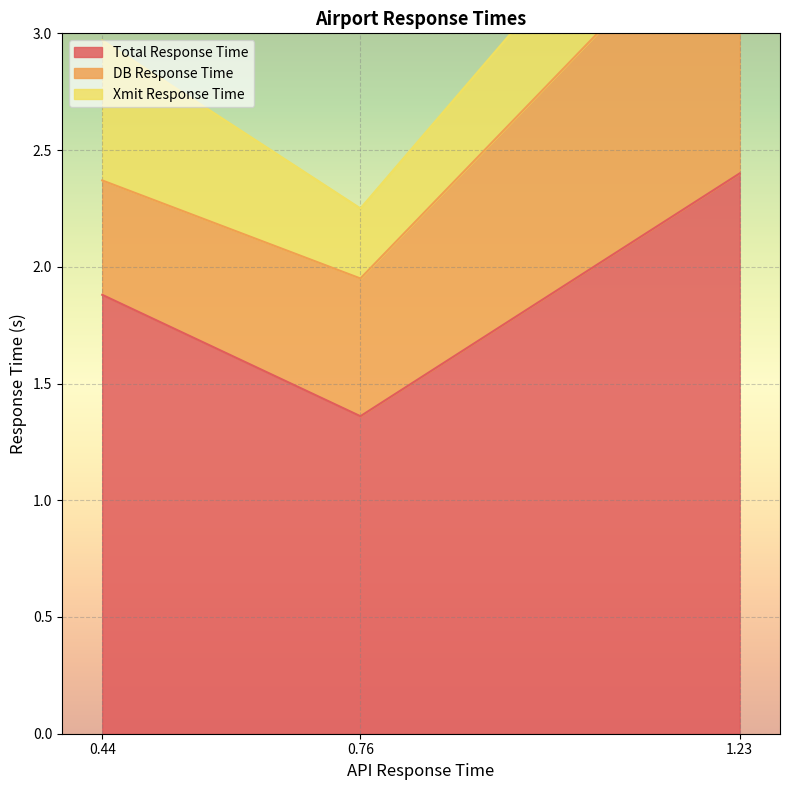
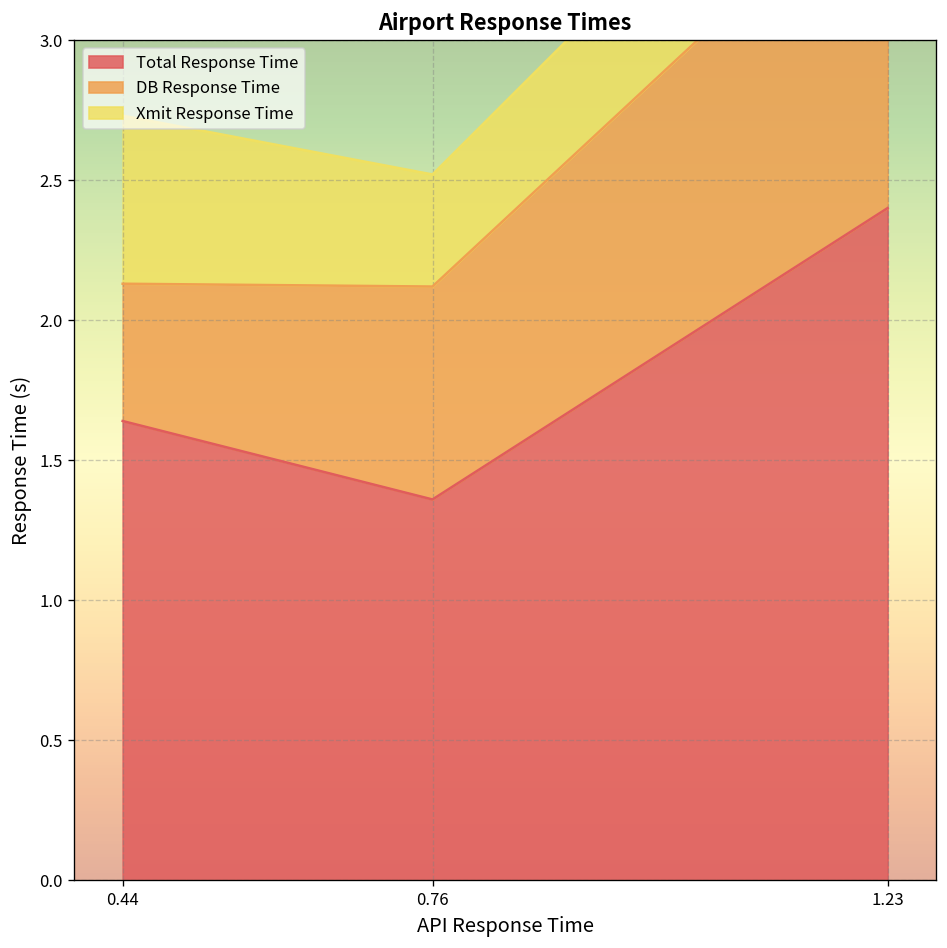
  {
    "Total Response Time": {
-     "0.44": 1.88,
+     "0.44": 1.64,
      "0.76": 1.36,
      "1.23": 2.40
    },
    "DB Response Time": {
      "0.44": 0.49,
-     "0.76": 0.59
+     "0.76": 0.76
    },
    "Xmit Response Time": {
-     "0.76": 0.3
+     "0.76": 0.4
    }
  }
